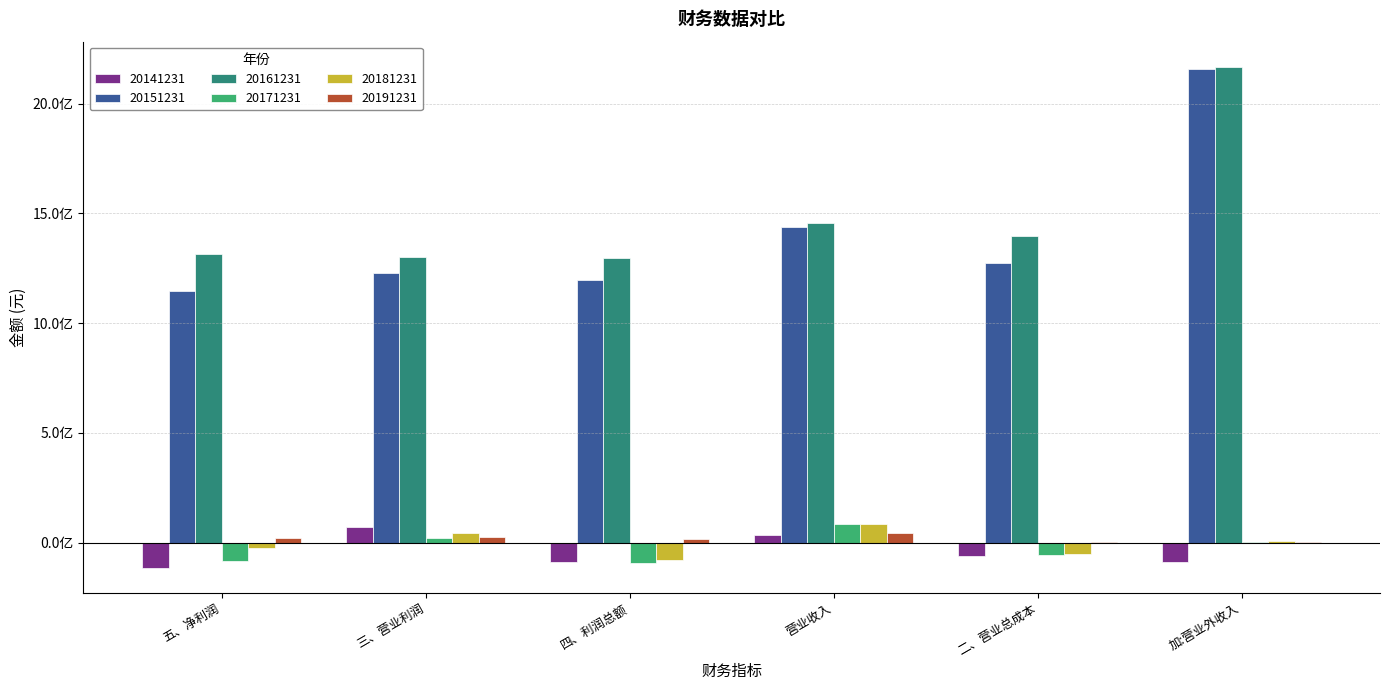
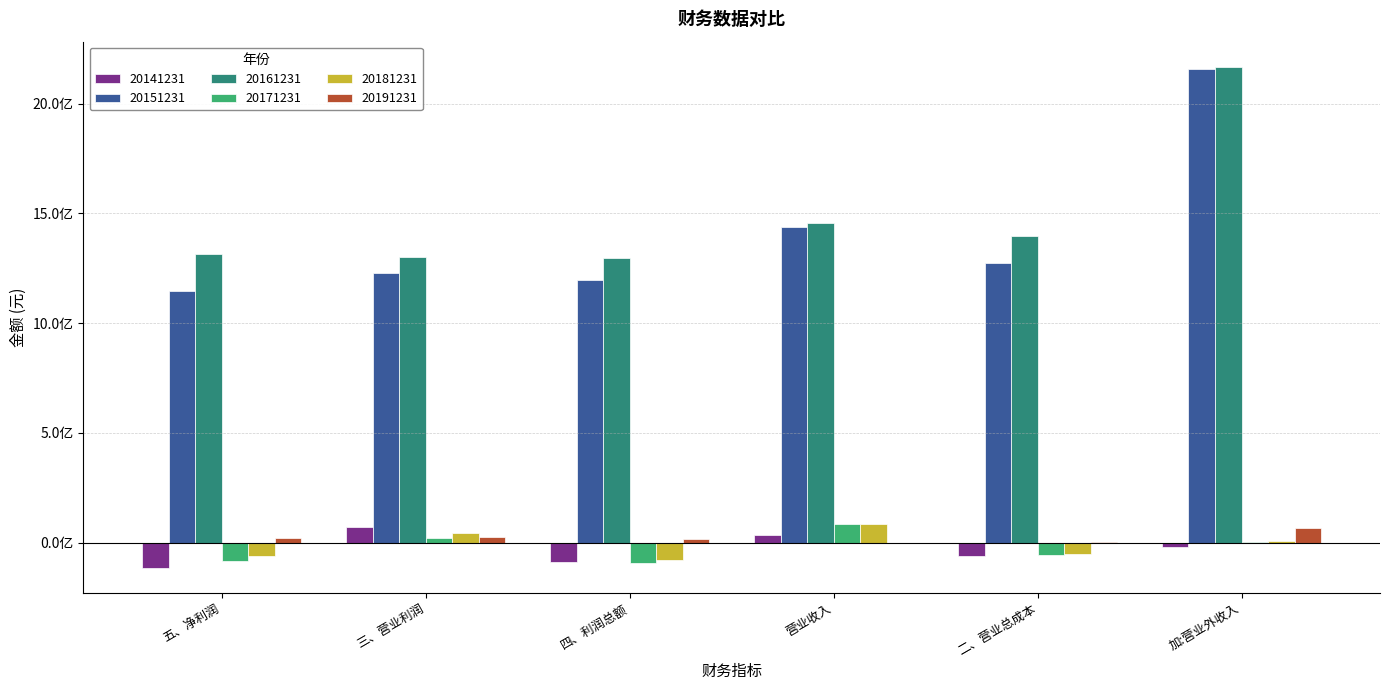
  {
    "20141231": {
      "五、净利润": "-1.1亿",
      "三、营业利润": "0.7亿",
      "四、利润总额": "-0.9亿",
      "营业收入": "0.3亿",
      "二、营业总成本": "-0.6亿",
-     "加:营业外收入": "-0.9亿"
+     "加:营业外收入": "-0.2亿"
    },
    "20151231": {
      "五、净利润": "11.5亿",
      "三、营业利润": "12.3亿",
      "四、利润总额": "12.0亿",
      "营业收入": "14.4亿",
      "二、营业总成本": "12.7亿",
      "加:营业外收入": "21.6亿"
    },
    "20181231": {
-     "五、净利润": "-0.3亿",
+     "五、净利润": "-0.6亿",
      "三、营业利润": "0.4亿",
      "四、利润总额": "-0.8亿",
      "营业收入": "0.8亿",
      "二、营业总成本": "-0.5亿"
    },
    "20191231": {
      "五、净利润": "0.2亿",
      "三、营业利润": "0.2亿",
      "四、利润总额": "0.2亿",
-     "营业收入": "0.4亿",
-     "加:营业外收入": "0.1亿"
+     "营业收入": "0.0亿",
+     "加:营业外收入": "0.7亿"
    }
  }
